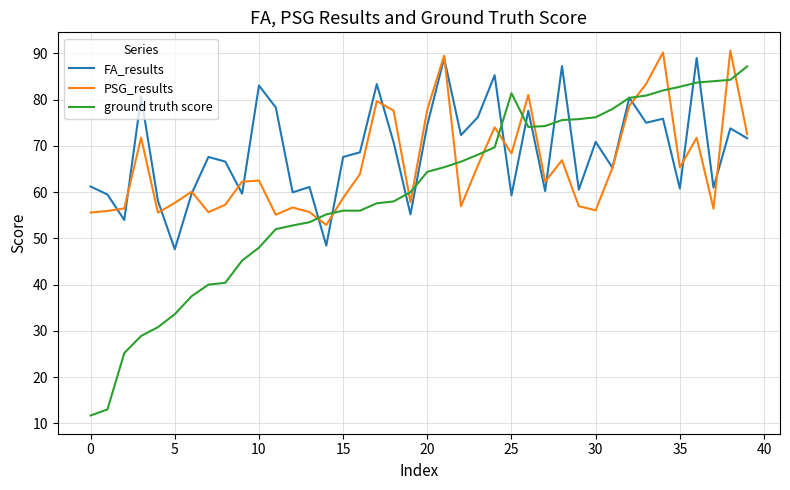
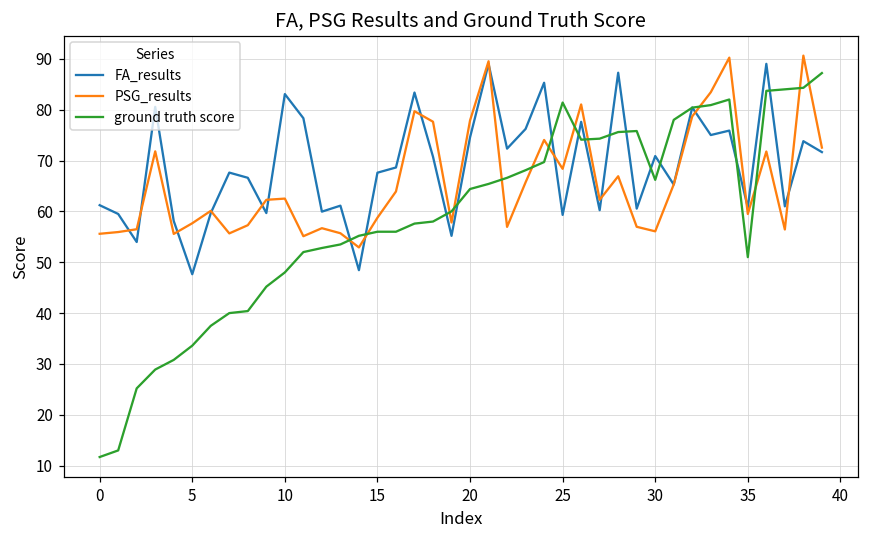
  {
    "FA_results": {
      "0": 61,
      "5": 48,
      "10": 83,
      "15": 68,
      "20": 75,
      "25": 59,
      "30": 71,
      "35": 61
    },
    "PSG_results": {
      "0": 56,
      "5": 58,
      "10": 63,
      "15": 59,
      "20": 78,
      "25": 68,
      "30": 56,
-     "35": 65
+     "35": 59
    },
    "ground truth score": {
      "0": 12,
      "5": 34,
      "10": 48,
      "15": 56,
      "20": 64,
      "25": 81,
-     "30": 76,
-     "35": 83
+     "30": 66,
+     "35": 51
    }
  }
